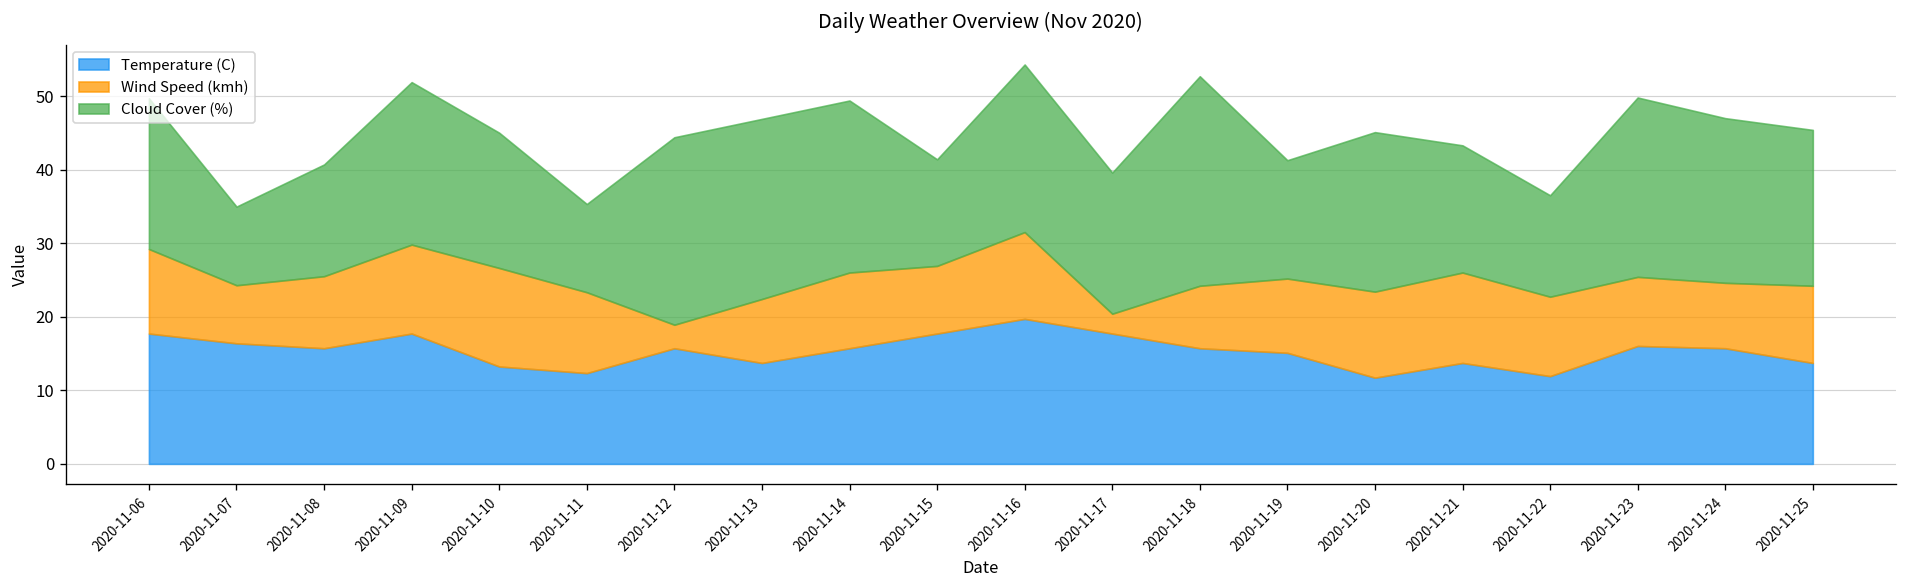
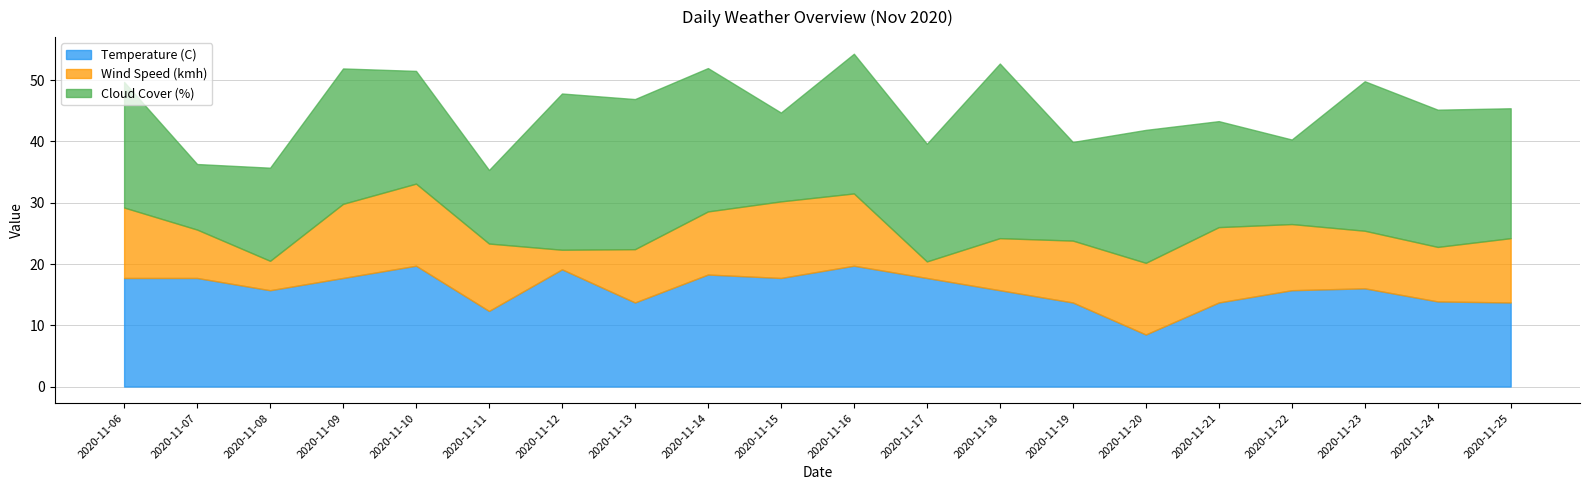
  {
    "Temperature (C)": {
      "2020-11-06": 18,
-     "2020-11-07": 16,
+     "2020-11-07": 18,
      "2020-11-08": 16,
      "2020-11-09": 18,
-     "2020-11-10": 13,
+     "2020-11-10": 20,
      "2020-11-11": 12,
-     "2020-11-12": 16,
+     "2020-11-12": 19,
      "2020-11-13": 14,
-     "2020-11-14": 16,
+     "2020-11-14": 18,
      "2020-11-15": 18,
      "2020-11-16": 20,
      "2020-11-17": 18,
      "2020-11-18": 16,
-     "2020-11-19": 15,
-     "2020-11-20": 12,
+     "2020-11-19": 14,
+     "2020-11-20": 8,
      "2020-11-21": 14,
-     "2020-11-22": 12,
+     "2020-11-22": 16,
      "2020-11-23": 16,
-     "2020-11-24": 16,
+     "2020-11-24": 14,
      "2020-11-25": 14
    },
    "Wind Speed (kmh)": {
      "2020-11-06": 12,
      "2020-11-07": 8,
-     "2020-11-08": 10,
+     "2020-11-08": 5,
      "2020-11-09": 12,
      "2020-11-10": 13,
      "2020-11-11": 11,
      "2020-11-12": 3,
      "2020-11-13": 9,
      "2020-11-14": 10,
-     "2020-11-15": 9,
+     "2020-11-15": 13,
      "2020-11-16": 12,
      "2020-11-17": 3,
      "2020-11-18": 8,
      "2020-11-19": 10,
      "2020-11-20": 12,
      "2020-11-21": 12,
      "2020-11-22": 11,
      "2020-11-23": 9,
      "2020-11-24": 9,
      "2020-11-25": 10
    },
    "Cloud Cover (%)": {
      "2020-11-07": 11,
      "2020-11-08": 15,
      "2020-11-09": 22,
      "2020-11-10": 18,
      "2020-11-11": 12,
      "2020-11-12": 26,
      "2020-11-13": 25,
      "2020-11-14": 23,
      "2020-11-15": 15,
      "2020-11-16": 23,
      "2020-11-17": 19,
      "2020-11-18": 29,
      "2020-11-19": 16,
      "2020-11-20": 22,
      "2020-11-21": 17,
      "2020-11-22": 14,
      "2020-11-23": 24,
      "2020-11-24": 22,
      "2020-11-25": 21
    }
  }
